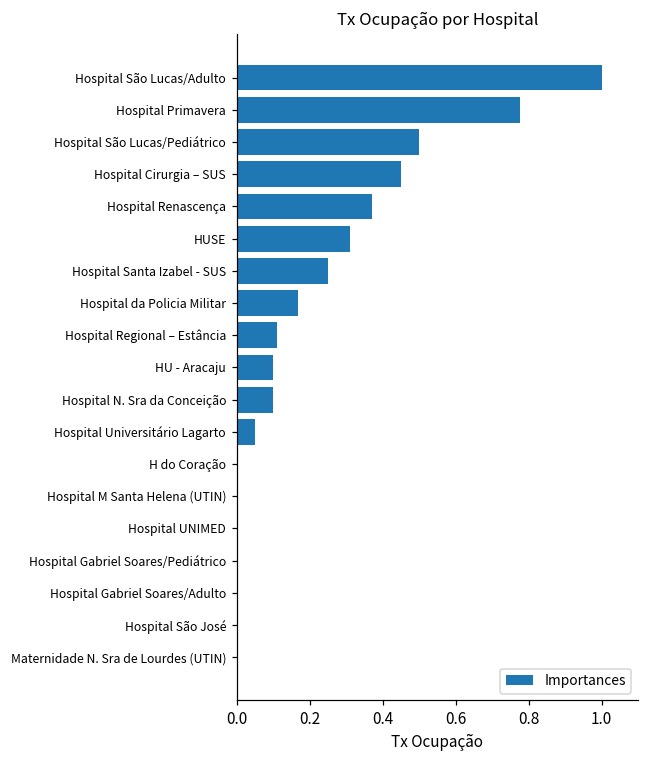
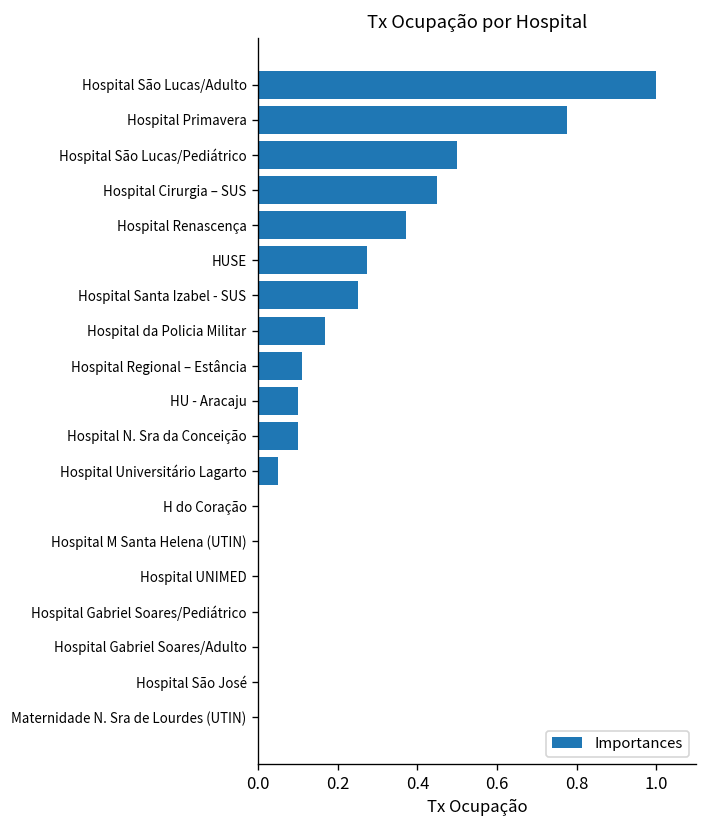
  {
    "Hospital São Lucas/Adulto": 1.00,
    "Hospital Primavera": 0.78,
    "Hospital São Lucas/Pediátrico": 0.50,
    "Hospital Cirurgia – SUS": 0.45,
    "Hospital Renascença": 0.37,
-   "HUSE": 0.31,
+   "HUSE": 0.27,
    "Hospital Santa Izabel - SUS": 0.25,
    "Hospital da Policia Militar": 0.17,
    "Hospital Regional – Estância": 0.11,
    "HU - Aracaju": 0.10,
    "Hospital N. Sra da Conceição": 0.10,
    "Hospital Universitário Lagarto": 0.05,
    "H do Coração": 0.00,
    "Hospital M Santa Helena (UTIN)": 0.00,
    "Hospital UNIMED": 0.00,
    "Hospital Gabriel Soares/Pediátrico": 0.00,
    "Hospital Gabriel Soares/Adulto": 0.00,
    "Hospital São José": 0.00,
    "Maternidade N. Sra de Lourdes (UTIN)": 0.00
  }
